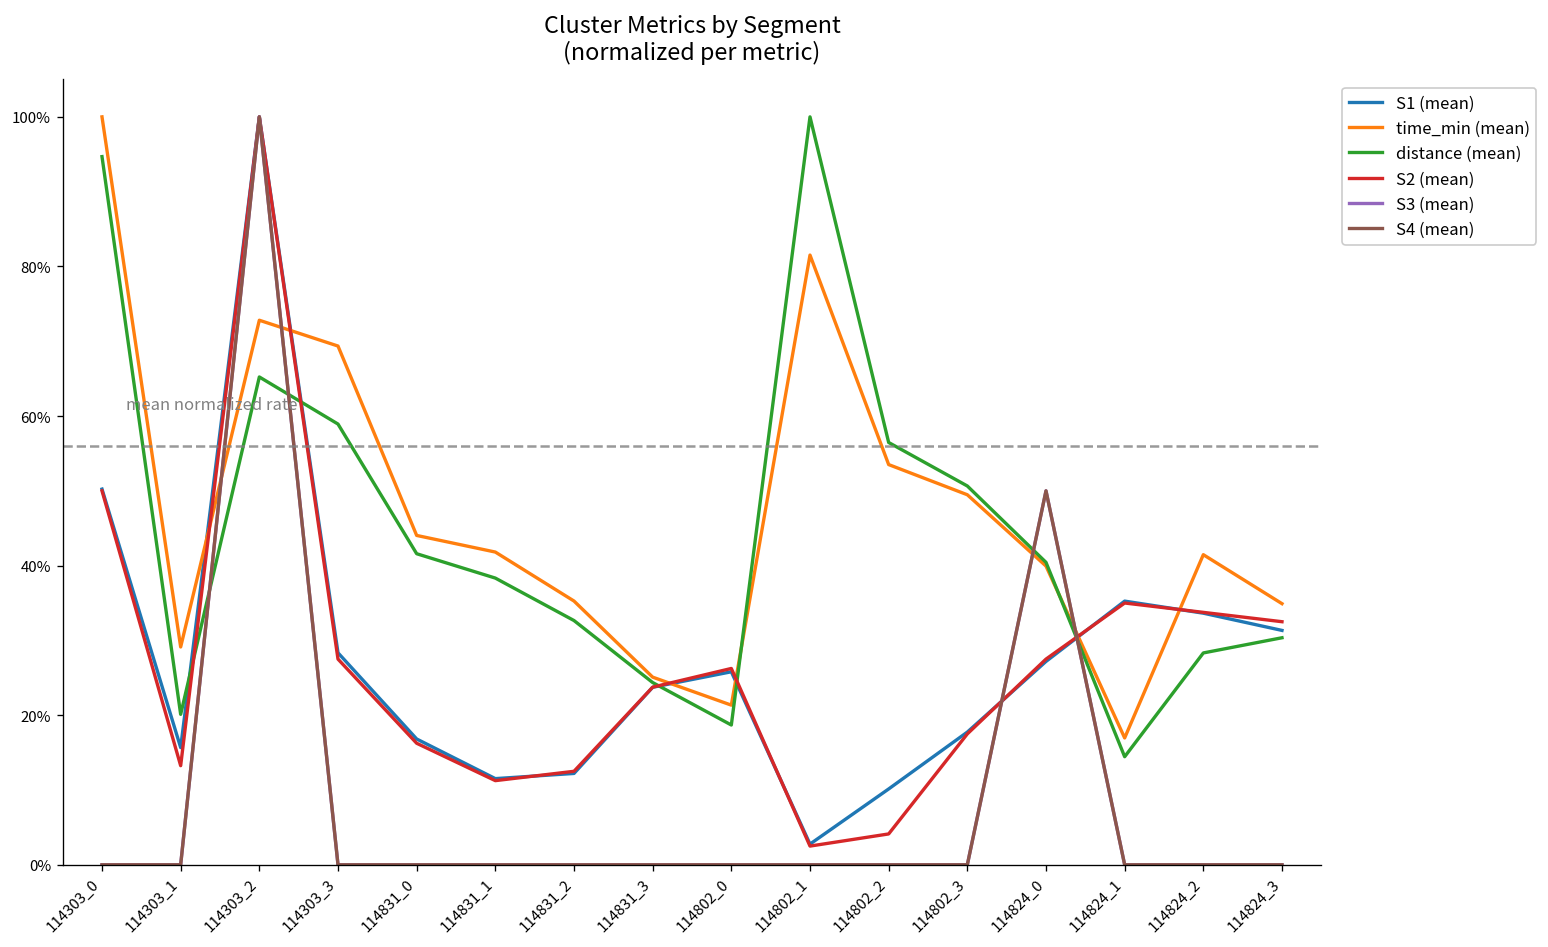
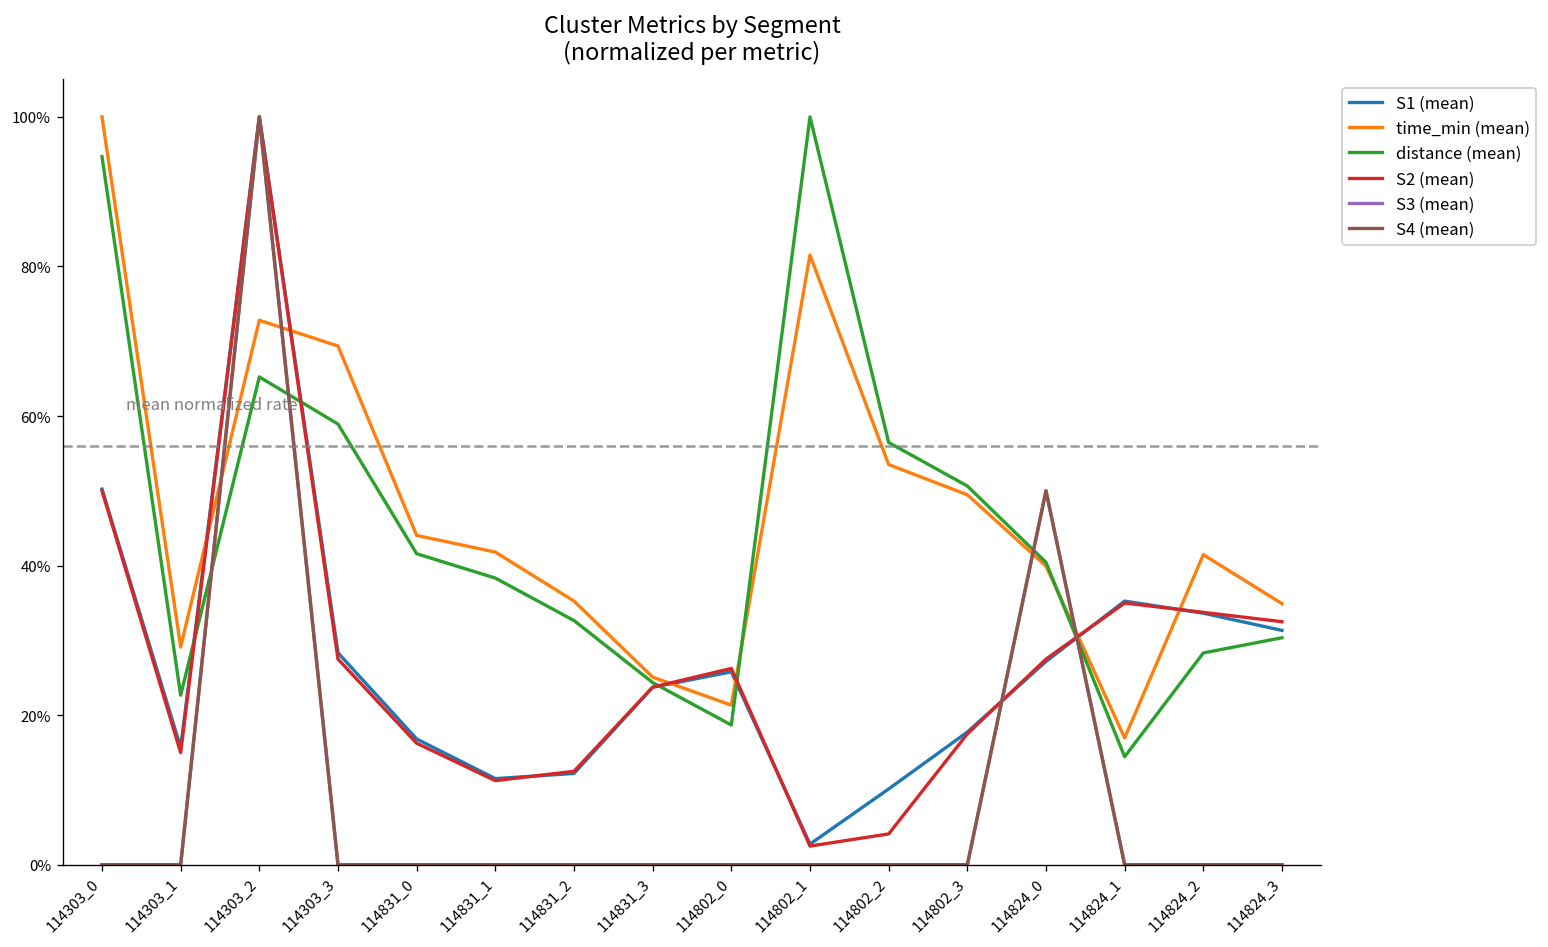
  {
    "S1 (mean)": {
      "114303_1": "16%",
      "114303_3": "28%",
      "114831_0": "17%",
      "114802_0": "26%",
      "114802_2": "10%",
      "114824_3": "31%"
    },
    "time_min (mean)": {
      "114303_0": "100%",
      "114303_1": "29%",
      "114303_2": "73%",
      "114303_3": "69%",
      "114831_0": "44%",
      "114831_1": "42%",
      "114831_2": "35%",
      "114831_3": "25%",
      "114802_0": "21%",
      "114802_1": "82%",
      "114802_2": "54%",
      "114802_3": "49%",
      "114824_0": "40%",
      "114824_1": "17%",
      "114824_2": "41%",
      "114824_3": "35%"
    },
    "distance (mean)": {
      "114303_0": "95%",
-     "114303_1": "20%",
+     "114303_1": "23%",
      "114303_2": "65%",
      "114303_3": "59%",
      "114831_0": "42%",
      "114831_1": "38%",
      "114831_2": "33%",
      "114831_3": "24%",
      "114802_0": "19%",
      "114802_1": "100%",
      "114802_2": "56%",
      "114802_3": "51%",
      "114824_0": "40%",
      "114824_1": "14%",
      "114824_2": "28%",
      "114824_3": "30%"
    },
    "S2 (mean)": {
-     "114303_1": "13%",
+     "114303_1": "15%",
      "114303_3": "28%",
      "114831_0": "16%",
      "114802_0": "26%",
      "114802_2": "4%",
      "114824_3": "33%"
    },
    "S4 (mean)": {
      "114303_0": "0%",
      "114303_1": "0%",
      "114303_3": "0%",
      "114831_0": "0%",
      "114831_1": "0%",
      "114831_2": "0%",
      "114831_3": "0%",
      "114802_0": "0%",
      "114802_1": "0%",
      "114802_2": "0%",
      "114802_3": "0%",
      "114824_0": "50%",
      "114824_1": "0%",
      "114824_2": "0%",
      "114824_3": "0%"
    }
  }
